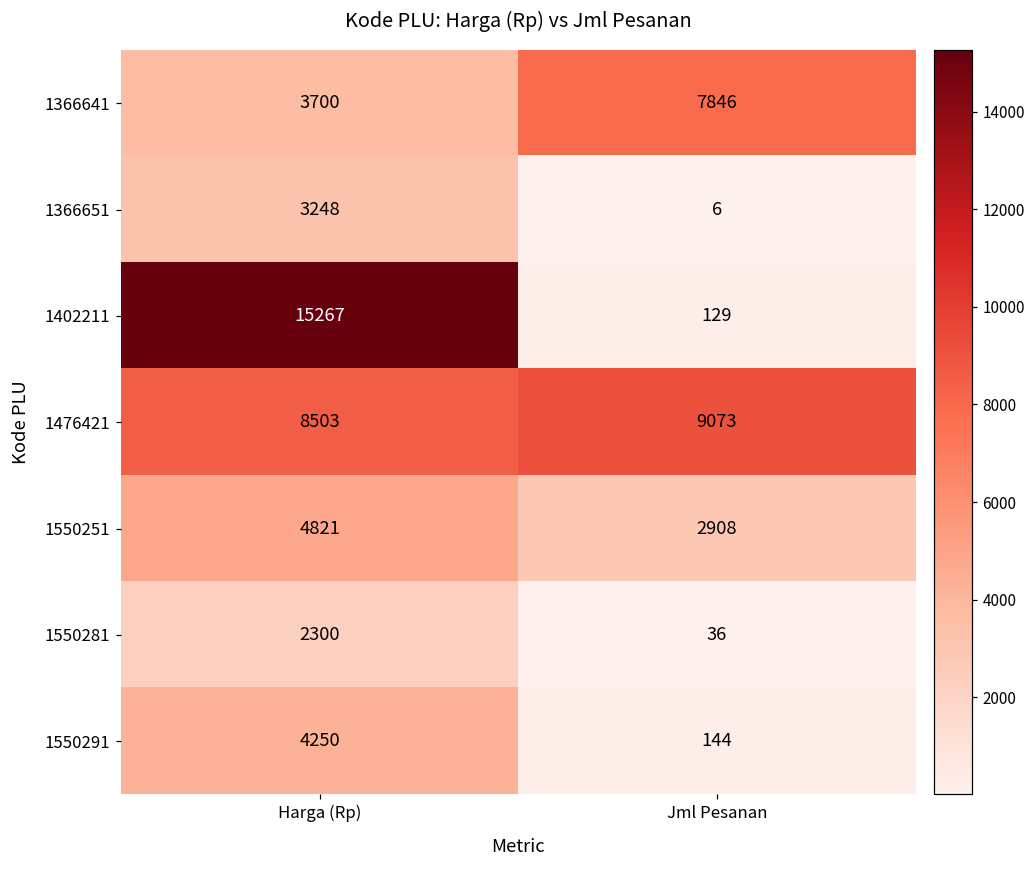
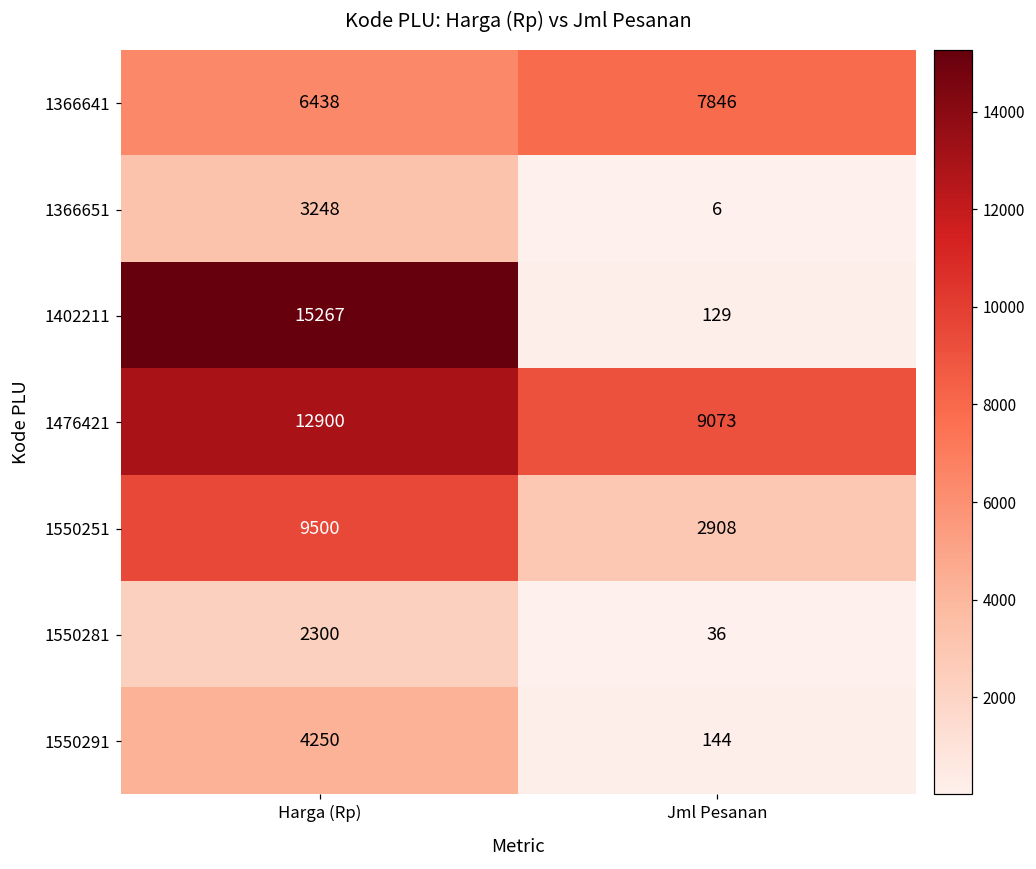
  {
    "1366641": {
-     "Harga (Rp)": 3700,
+     "Harga (Rp)": 6438,
      "Jml Pesanan": 7846
    },
    "1366651": {
      "Harga (Rp)": 3248,
      "Jml Pesanan": 6
    },
    "1402211": {
      "Harga (Rp)": 15267,
      "Jml Pesanan": 129
    },
    "1476421": {
-     "Harga (Rp)": 8503,
+     "Harga (Rp)": 12900,
      "Jml Pesanan": 9073
    },
    "1550251": {
-     "Harga (Rp)": 4821,
+     "Harga (Rp)": 9500,
      "Jml Pesanan": 2908
    },
    "1550281": {
      "Harga (Rp)": 2300,
      "Jml Pesanan": 36
    },
    "1550291": {
      "Harga (Rp)": 4250,
      "Jml Pesanan": 144
    }
  }
